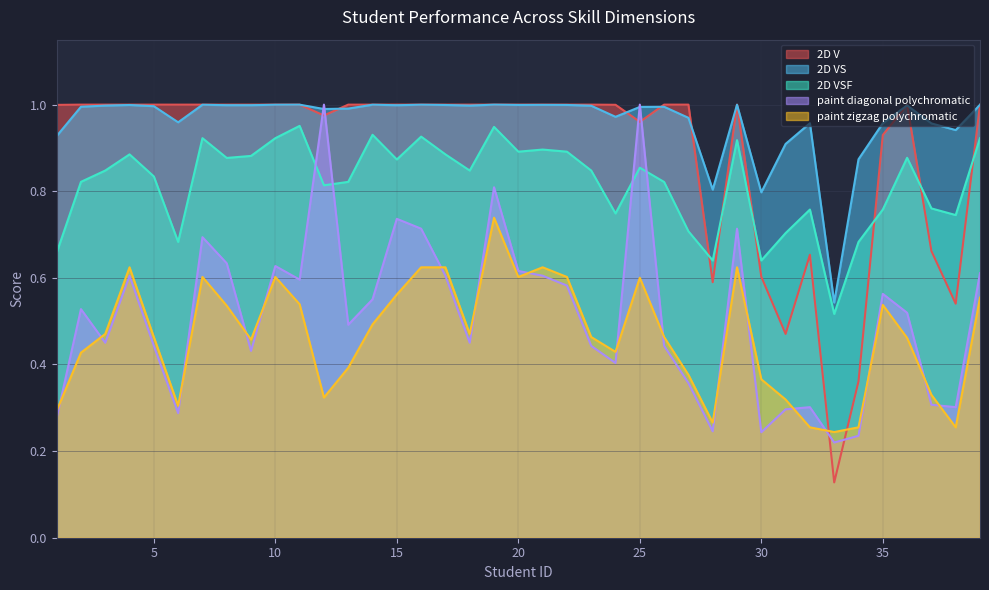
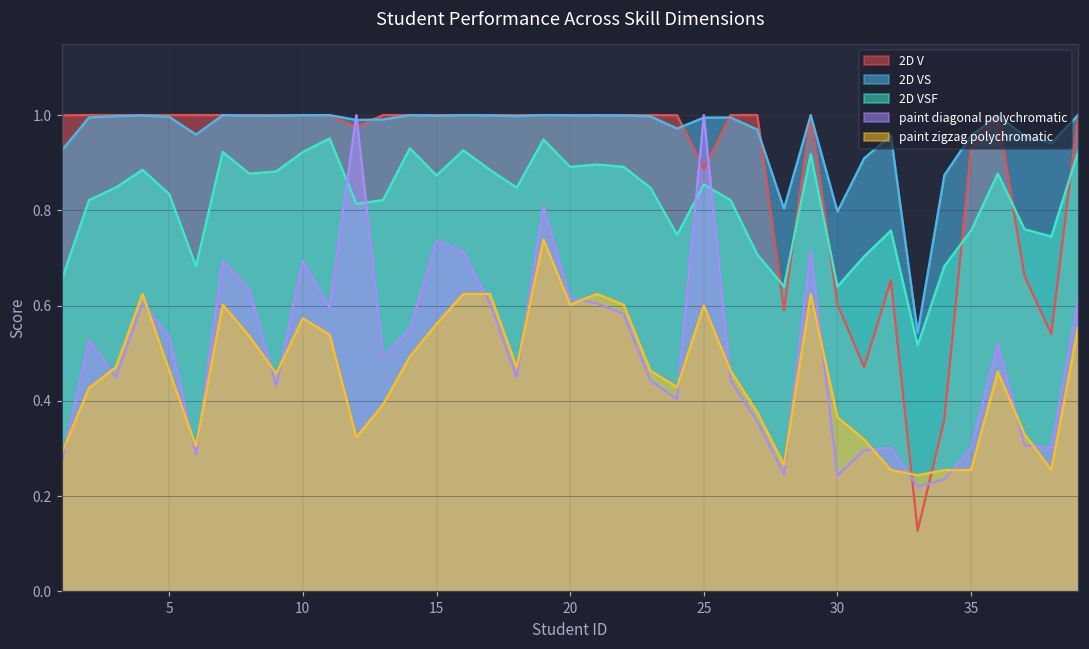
  {
    "2D V": {
-     "25": 0.96,
+     "25": 0.89,
      "30": 0.60,
      "35": 0.93
    },
    "paint diagonal polychromatic": {
-     "5": 0.44,
-     "10": 0.63,
+     "5": 0.53,
+     "10": 0.69,
      "15": 0.74,
      "20": 0.62,
      "30": 0.24,
-     "35": 0.56
+     "35": 0.30
    },
    "paint zigzag polychromatic": {
      "5": 0.46,
-     "10": 0.60,
+     "10": 0.57,
      "15": 0.56,
      "20": 0.60,
      "25": 0.60,
      "30": 0.37,
-     "35": 0.54
+     "35": 0.25
    }
  }
